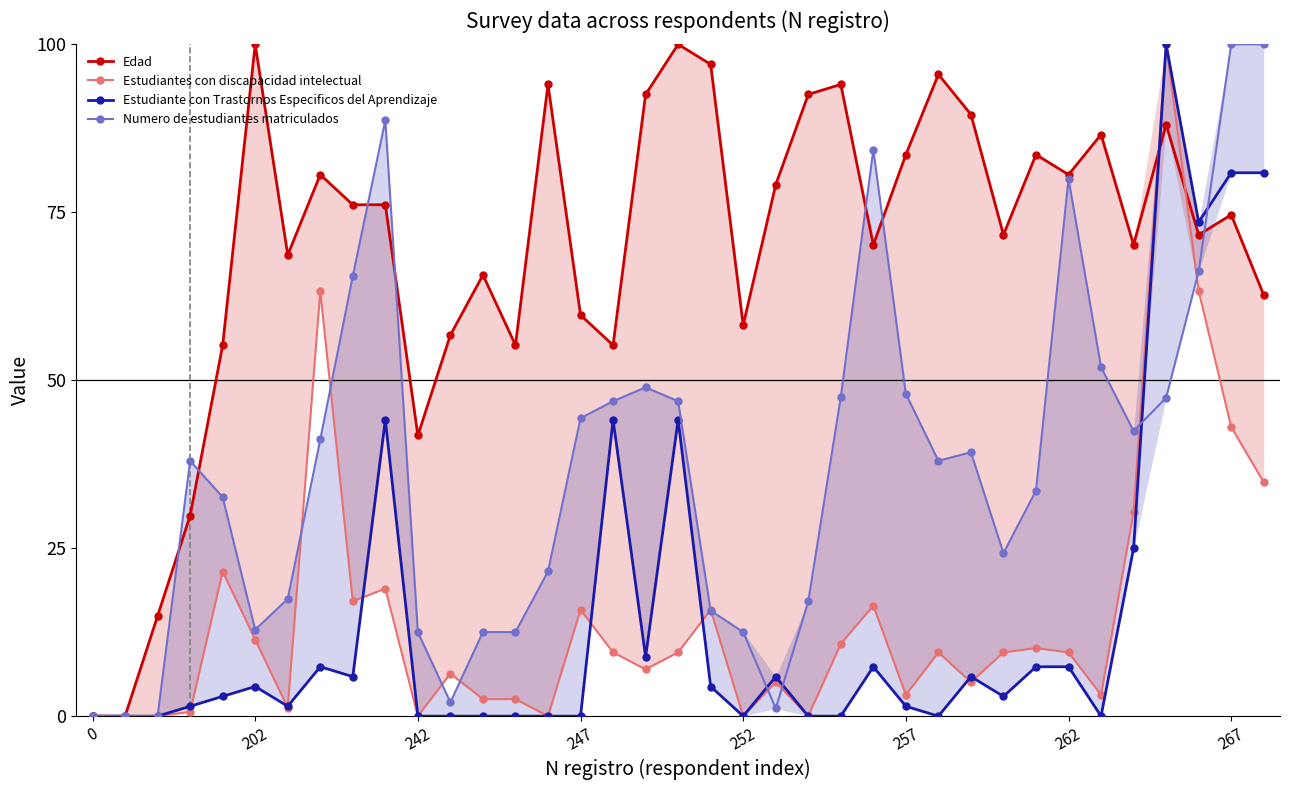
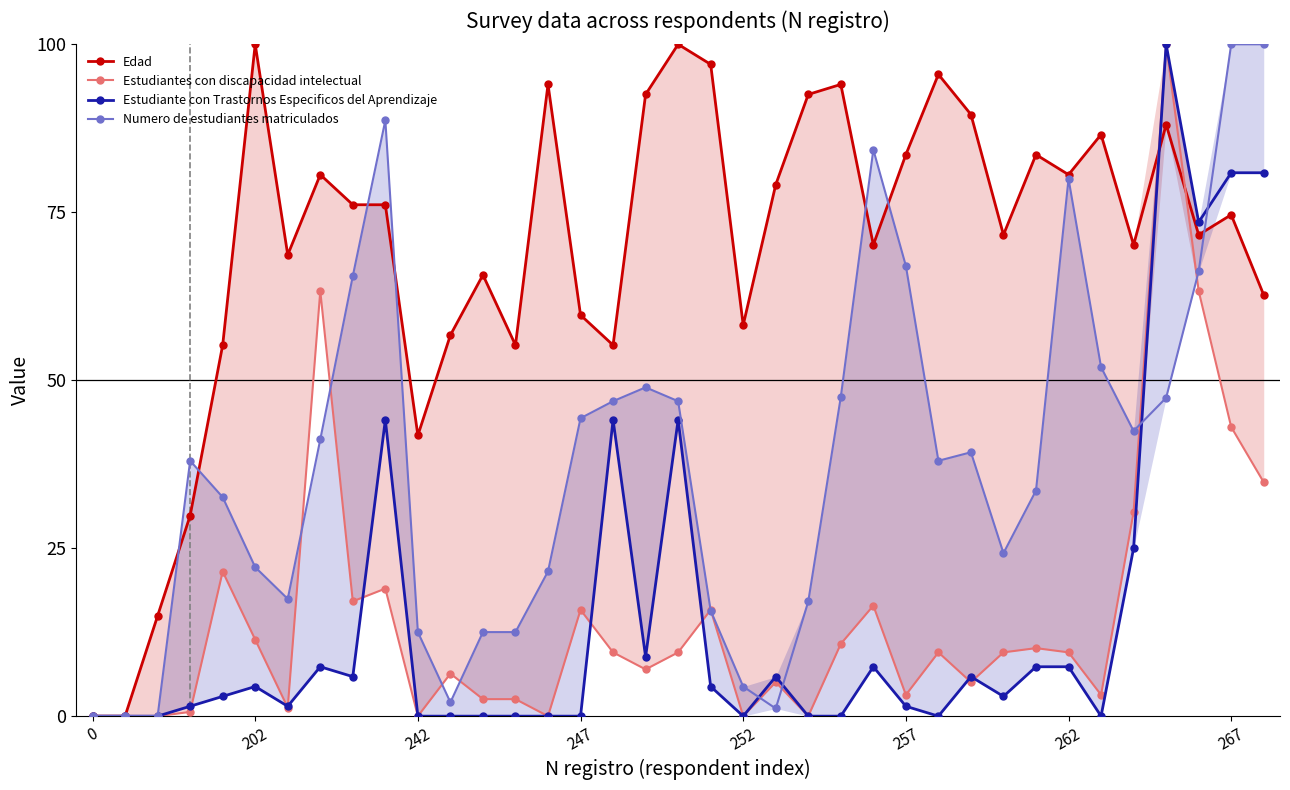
  {
    "Estudiantes con discapacidad intelectual": {
      "202": 11,
      "247": 16,
      "257": 3,
      "262": 9,
      "267": 43
    },
    "Numero de estudiantes matriculados": {
-     "202": 13,
-     "252": 13,
-     "257": 48
+     "202": 22,
+     "252": 4,
+     "257": 67
    }
  }
